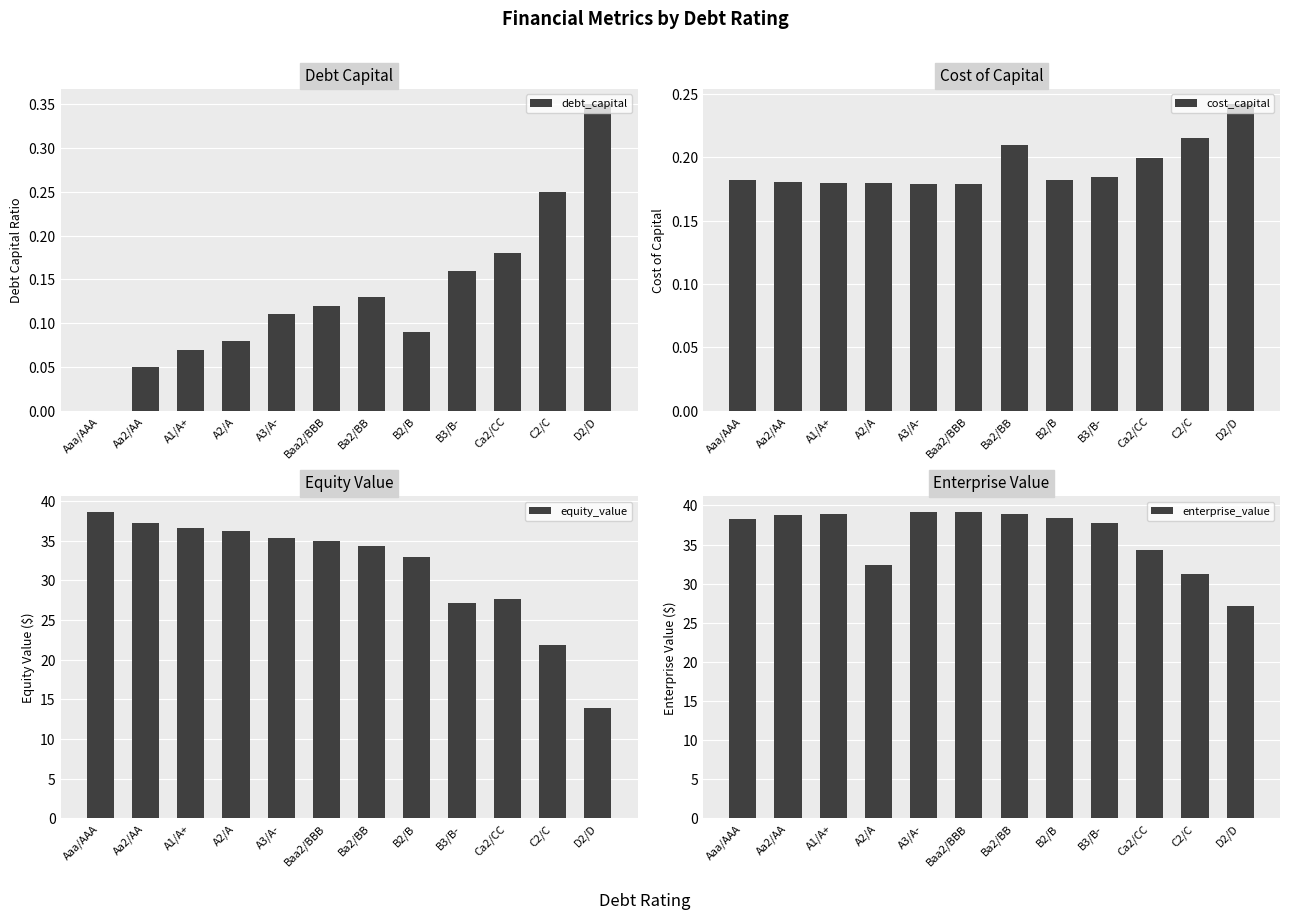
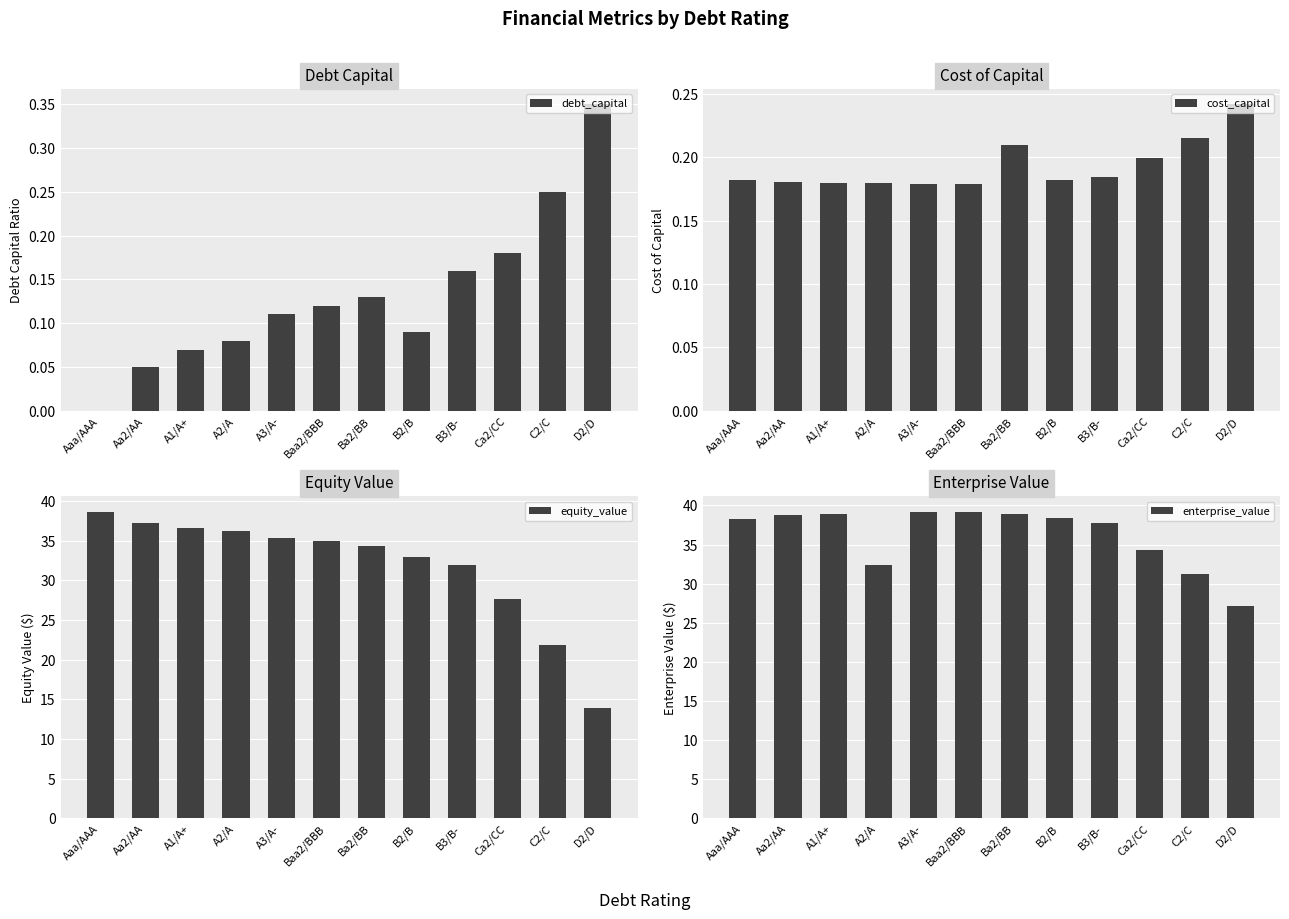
  {
    "Debt Capital": {
      "Aaa/AAA": 0.00,
      "Aa2/AA": 0.05,
      "A1/A+": 0.07,
      "A2/A": 0.08,
      "A3/A-": 0.11,
      "Baa2/BBB": 0.12,
      "Ba2/BB": 0.13,
      "B2/B": 0.09,
      "B3/B-": 0.16,
      "Ca2/CC": 0.18,
      "C2/C": 0.25
    },
    "Cost of Capital": {
      "Aaa/AAA": 0.182,
      "Aa2/AA": 0.181,
      "A1/A+": 0.180,
      "A2/A": 0.180,
      "A3/A-": 0.179,
      "Baa2/BBB": 0.179,
      "Ba2/BB": 0.210,
      "B2/B": 0.182,
      "B3/B-": 0.185,
      "Ca2/CC": 0.199,
      "C2/C": 0.215
    },
    "Equity Value": {
      "Aaa/AAA": 39,
      "Aa2/AA": 37,
      "A1/A+": 37,
      "A2/A": 36,
      "A3/A-": 35,
      "Baa2/BBB": 35,
      "Ba2/BB": 34,
      "B2/B": 33,
-     "B3/B-": 27,
+     "B3/B-": 32,
      "Ca2/CC": 28,
      "C2/C": 22,
      "D2/D": 14
    },
    "Enterprise Value": {
      "Aaa/AAA": 38,
      "Aa2/AA": 39,
      "A1/A+": 39,
      "A2/A": 32,
      "A3/A-": 39,
      "Baa2/BBB": 39,
      "Ba2/BB": 39,
      "B2/B": 38,
      "B3/B-": 38,
      "Ca2/CC": 34,
      "C2/C": 31,
      "D2/D": 27
    }
  }
